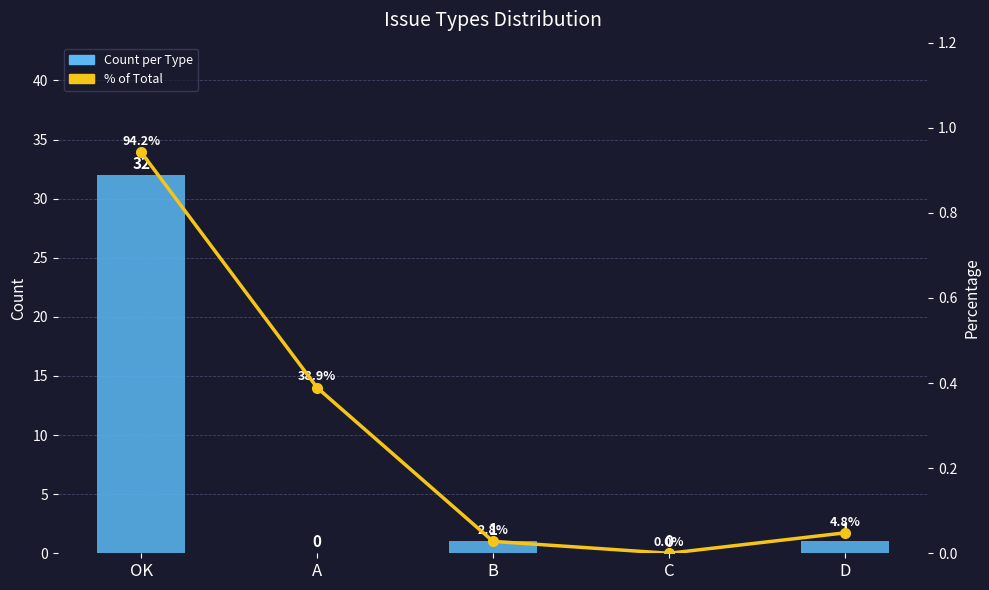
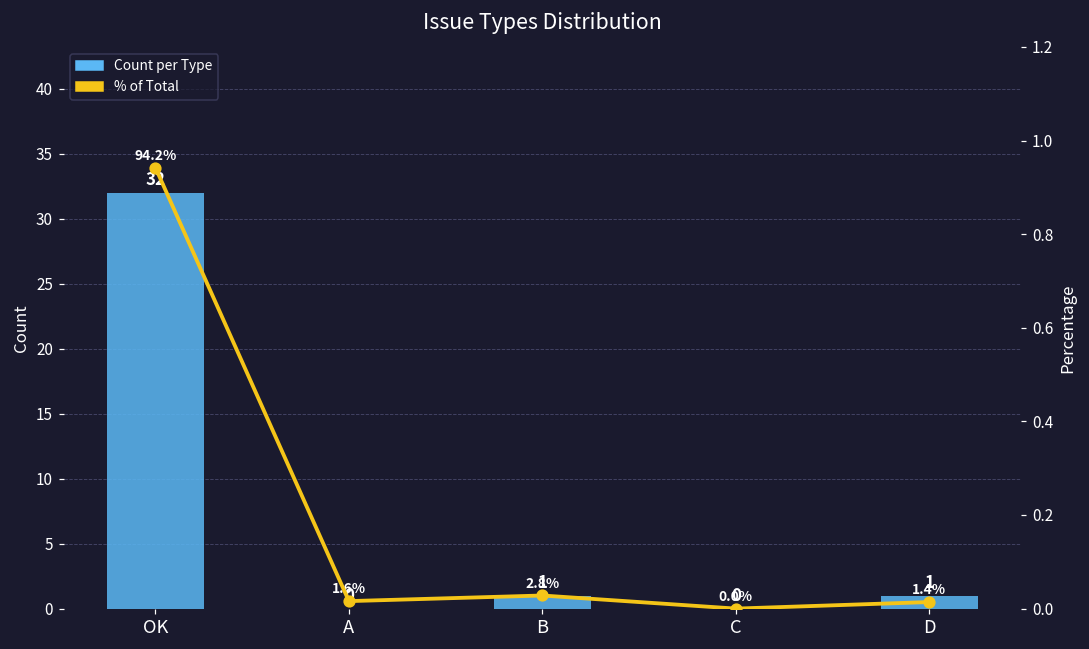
  {
    "Count per Type": {
      "OK": "32"
    },
    "% of Total": {
      "OK": "94.2%",
-     "A": "38.9%",
-     "D": "4.8%"
+     "A": "1.6%",
+     "D": "1.4%"
    }
  }
